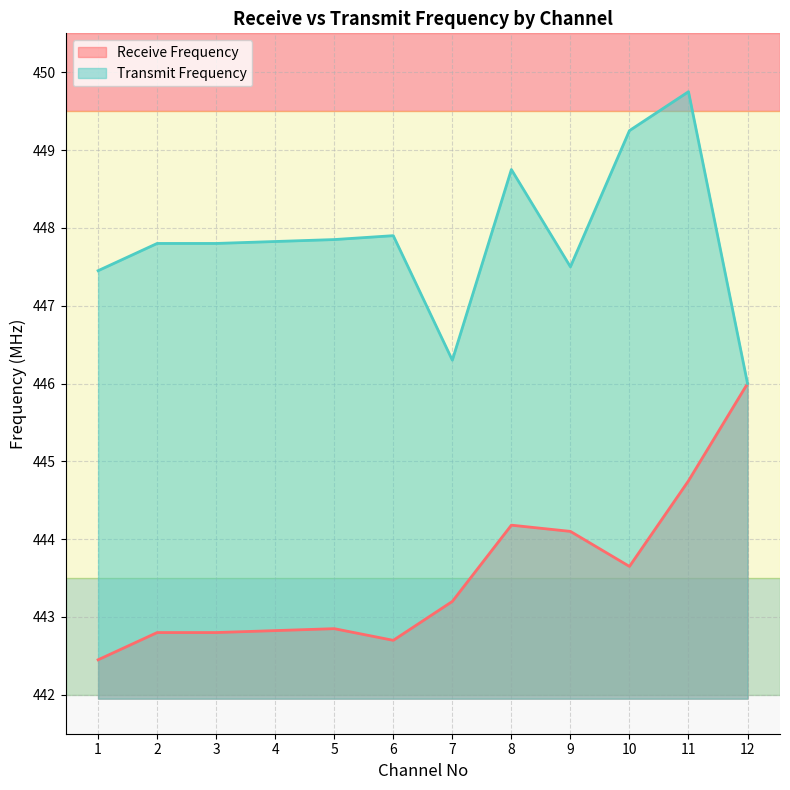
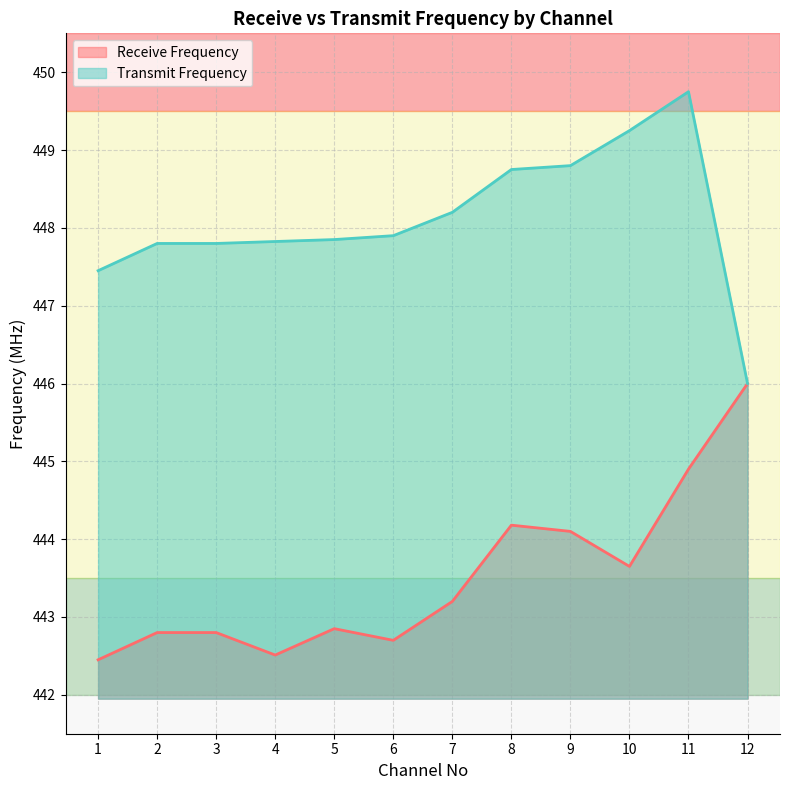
  {
    "Receive Frequency": {
      "1": 442.5,
      "2": 442.8,
      "3": 442.8,
-     "4": 442.8,
+     "4": 442.5,
      "5": 442.9,
      "6": 442.7,
      "7": 443.2,
      "8": 444.2,
      "9": 444.1,
      "10": 443.7,
-     "11": 444.8
+     "11": 444.9
    },
    "Transmit Frequency": {
      "1": 447.5,
      "2": 447.8,
      "3": 447.8,
      "4": 447.8,
      "5": 447.9,
      "6": 447.9,
-     "7": 446.3,
+     "7": 448.2,
      "8": 448.8,
-     "9": 447.5,
+     "9": 448.8,
      "10": 449.3,
      "11": 449.8
    }
  }
